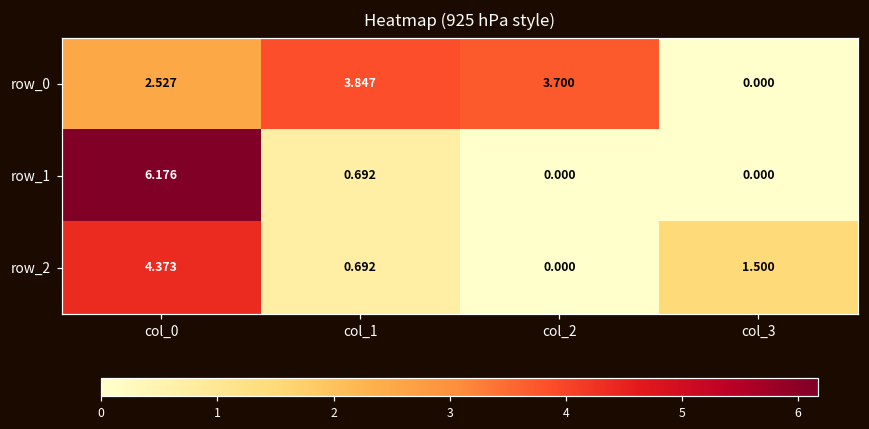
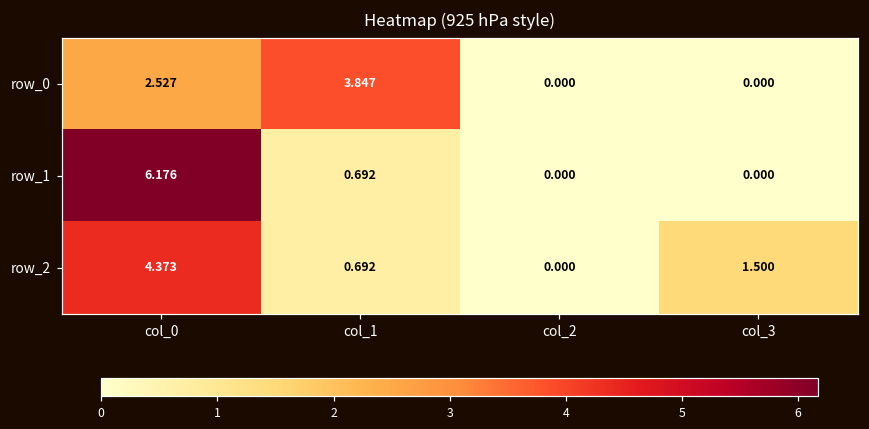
  {
    "row_0": {
      "col_0": 2.527,
      "col_1": 3.847,
-     "col_2": 3.700,
+     "col_2": 0.000,
      "col_3": 0.000
    },
    "row_1": {
      "col_0": 6.176,
      "col_1": 0.692,
      "col_2": 0.000,
      "col_3": 0.000
    },
    "row_2": {
      "col_0": 4.373,
      "col_1": 0.692,
      "col_2": 0.000,
      "col_3": 1.500
    }
  }
